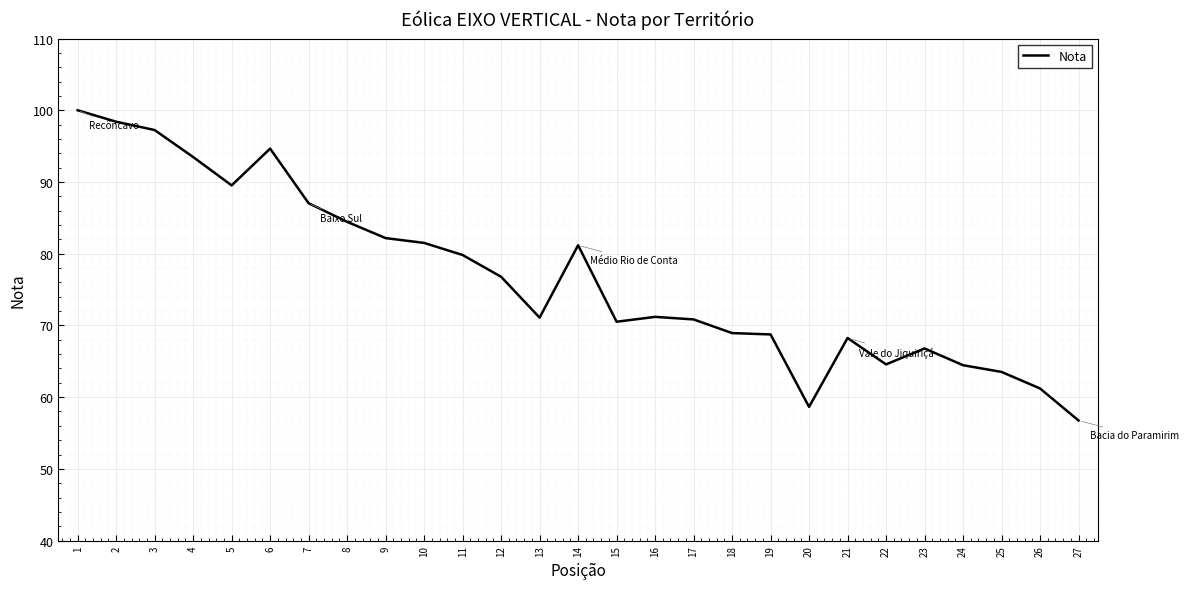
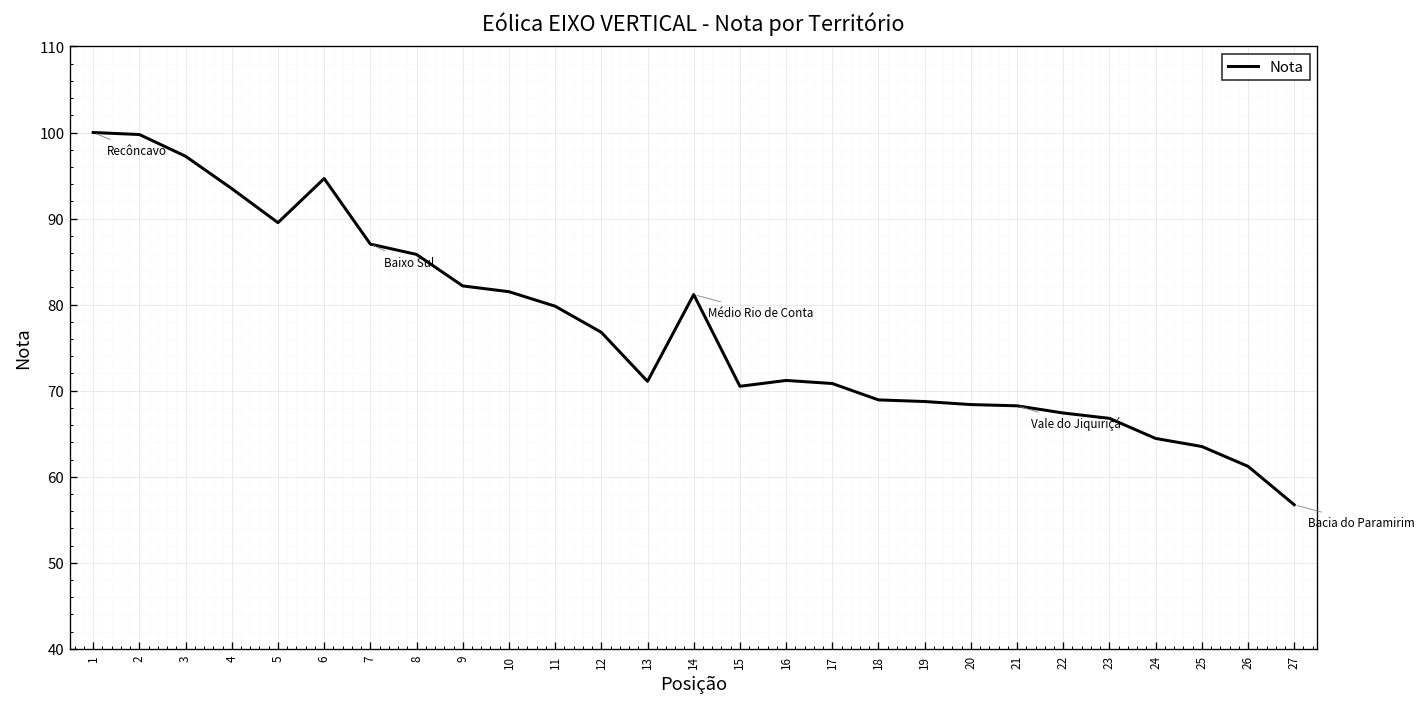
  {
    "1": 100,
-   "2": 98,
+   "2": 100,
    "3": 97,
    "4": 93,
    "5": 90,
    "6": 95,
    "7": 87,
-   "8": 84,
+   "8": 86,
    "9": 82,
    "10": 82,
    "11": 80,
    "12": 77,
    "13": 71,
    "14": 81,
    "15": 71,
    "16": 71,
    "17": 71,
    "18": 69,
    "19": 69,
-   "20": 59,
+   "20": 68,
    "21": 68,
-   "22": 65,
+   "22": 67,
    "23": 67,
    "24": 64,
    "25": 64,
    "26": 61,
    "27": 57
  }
